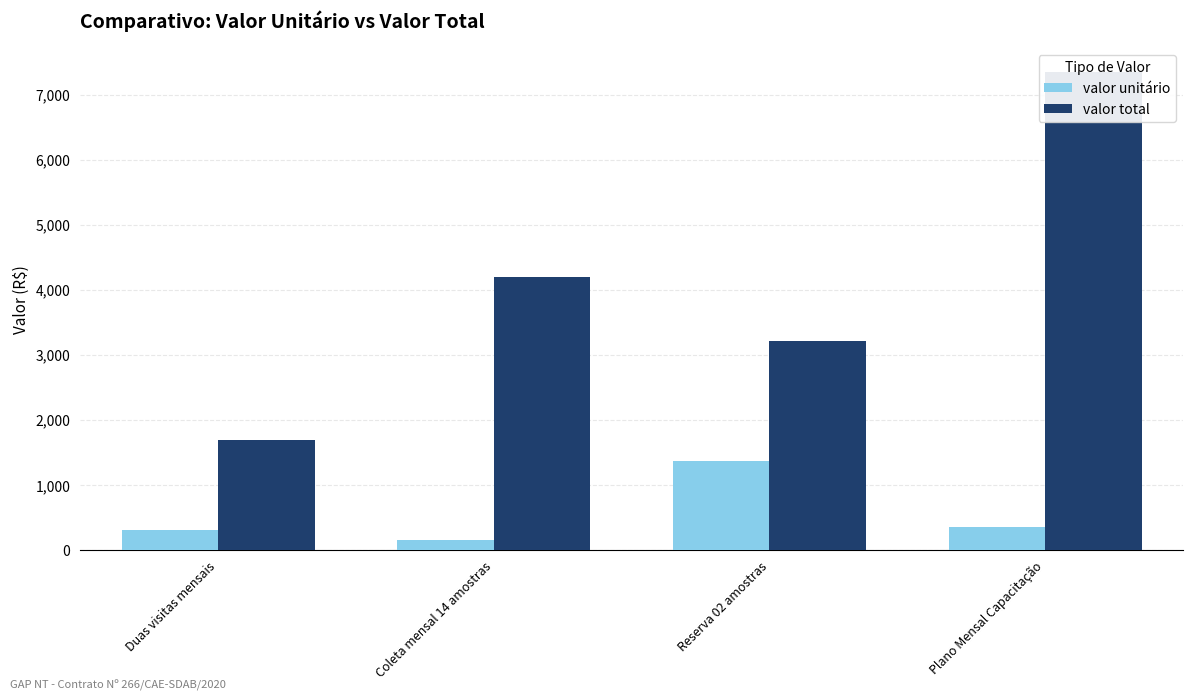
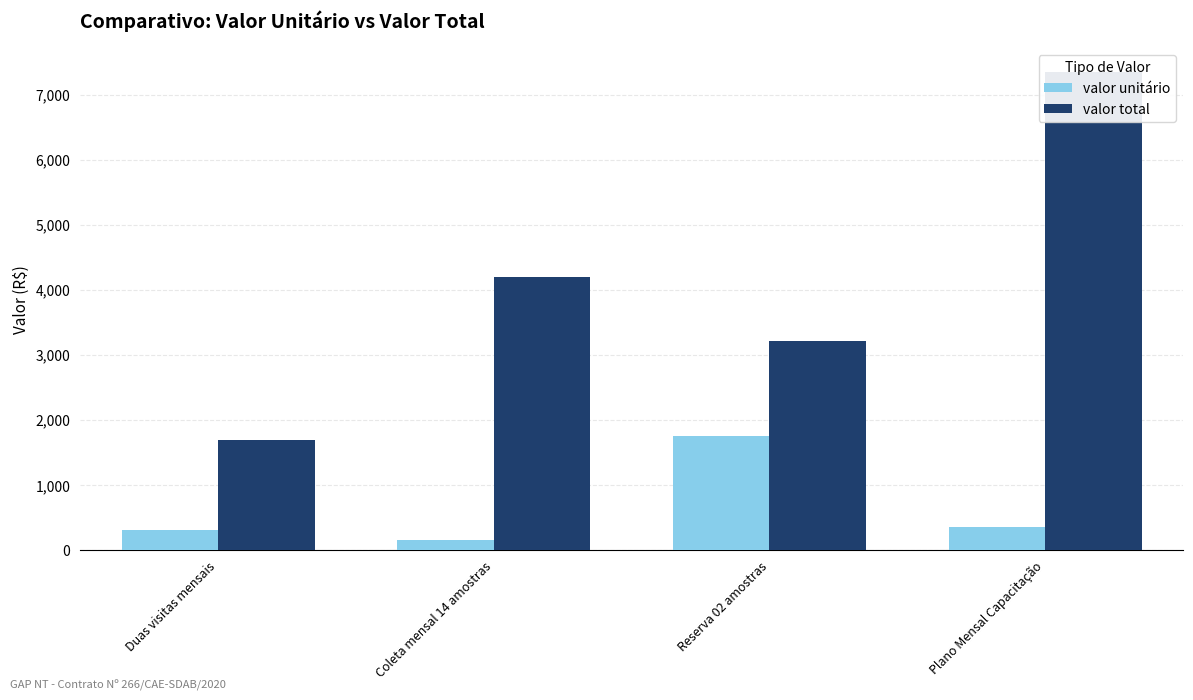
  {
    "valor unitário": {
      "Duas visitas mensais": "300",
      "Coleta mensal 14 amostras": "200",
-     "Reserva 02 amostras": "1,400",
+     "Reserva 02 amostras": "1,800",
      "Plano Mensal Capacitação": "400"
    },
    "valor total": {
      "Duas visitas mensais": "1,700",
      "Coleta mensal 14 amostras": "4,200",
      "Reserva 02 amostras": "3,200"
    }
  }
